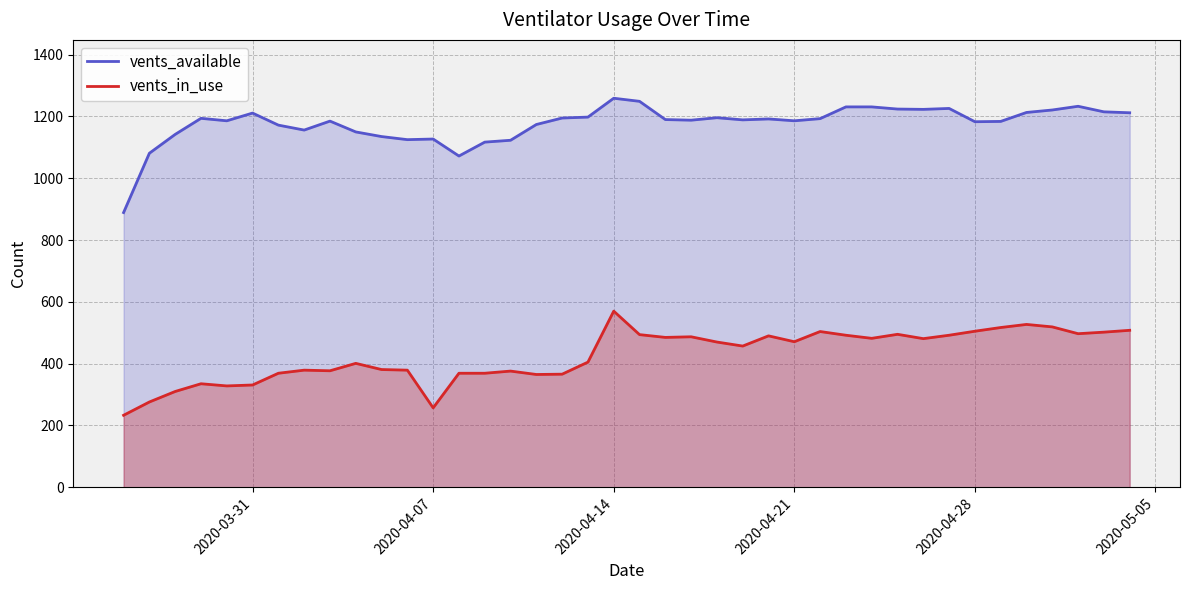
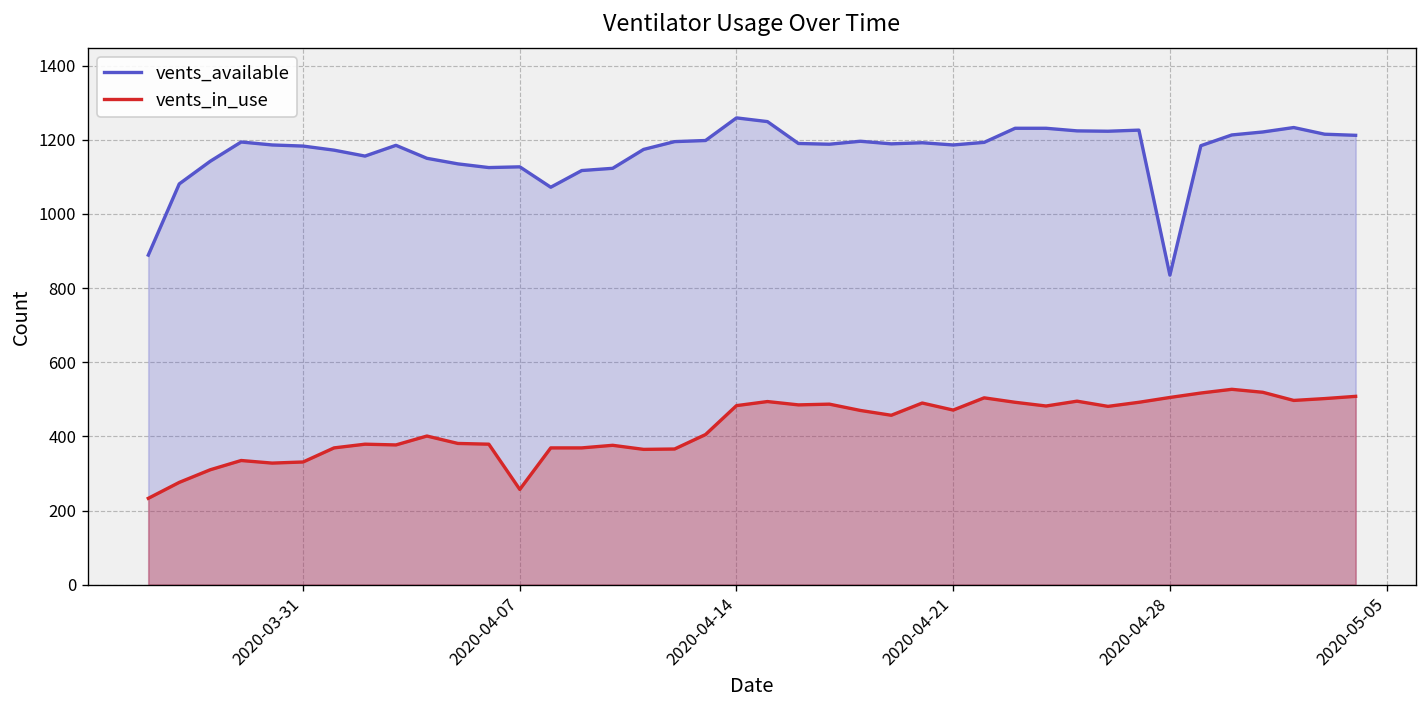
  {
    "vents_available": {
-     "2020-03-31": 1210,
+     "2020-03-31": 1180,
      "2020-04-07": 1130,
      "2020-04-14": 1260,
      "2020-04-21": 1190,
-     "2020-04-28": 1180
+     "2020-04-28": 840
    },
    "vents_in_use": {
      "2020-03-31": 330,
      "2020-04-07": 260,
-     "2020-04-14": 570,
+     "2020-04-14": 480,
      "2020-04-21": 470,
      "2020-04-28": 510
    }
  }
